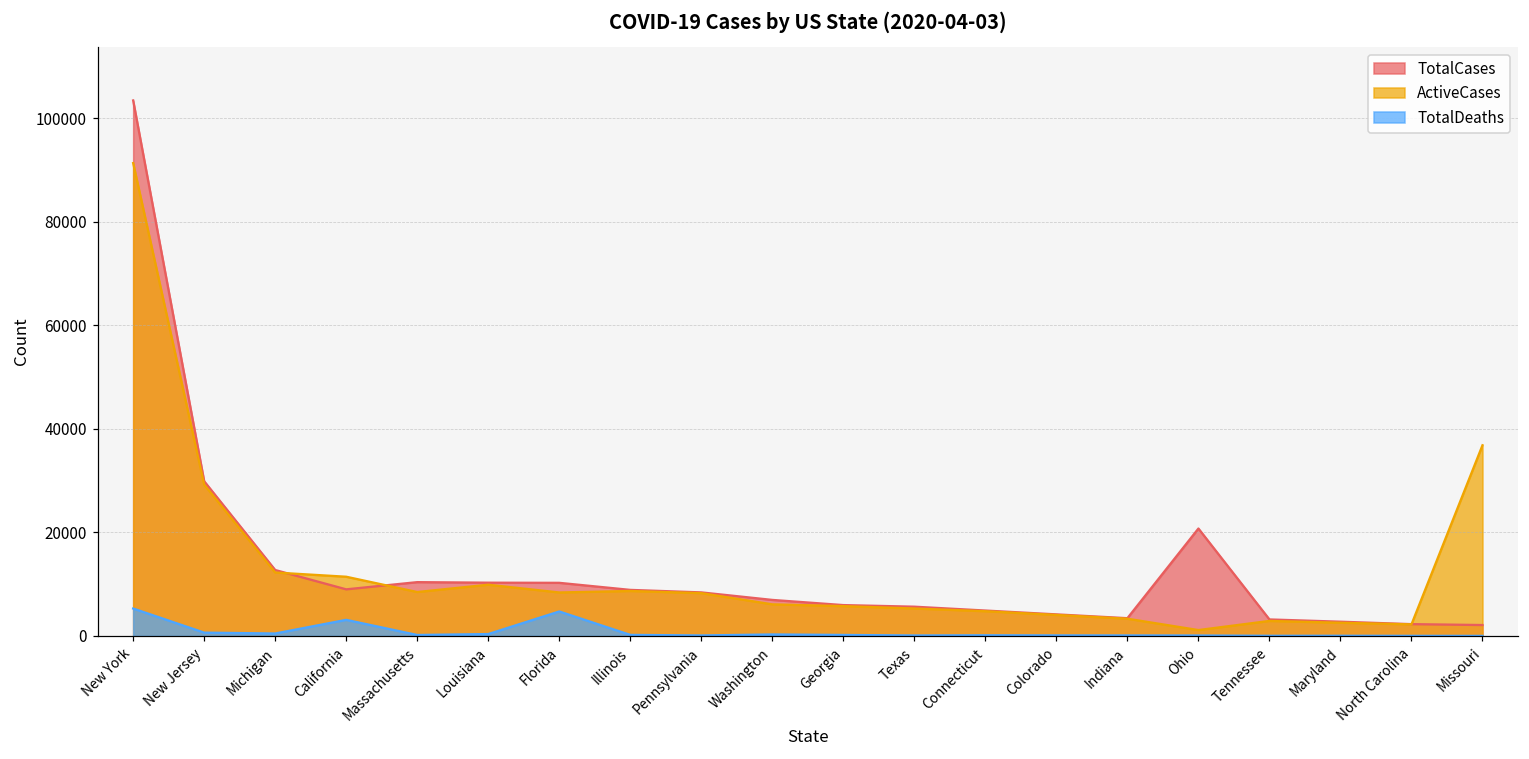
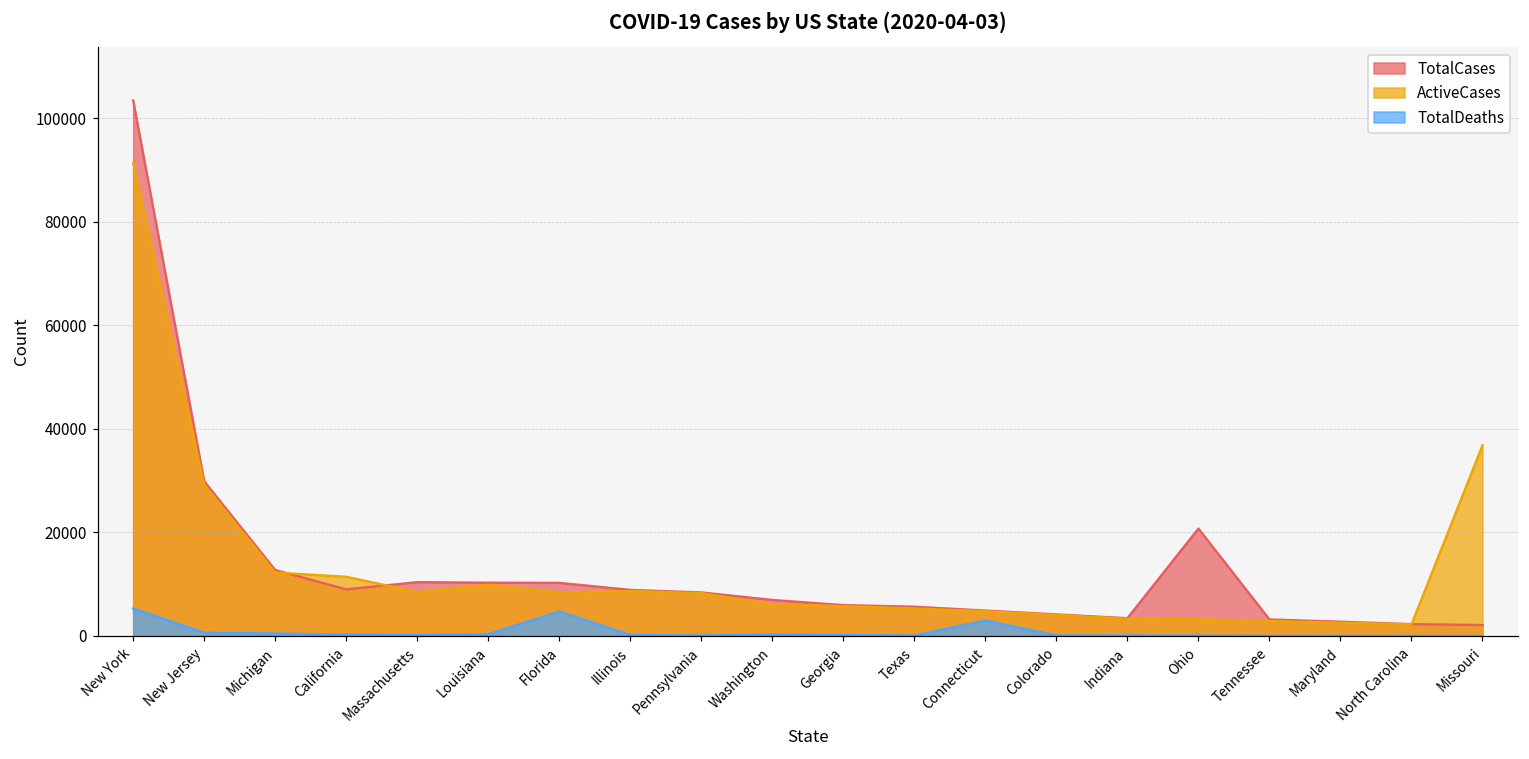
  {
    "TotalCases": {
      "New York": 103000,
      "New Jersey": 30000,
      "California": 9000,
      "Massachusetts": 10000,
      "Florida": 10000,
      "Washington": 7000,
      "Ohio": 21000,
      "Missouri": 2000
    },
    "ActiveCases": {
      "New York": 91000,
      "New Jersey": 29000,
      "California": 11000,
      "Massachusetts": 8000,
      "Florida": 8000,
      "Washington": 6000,
-     "Ohio": 1000,
+     "Ohio": 3000,
      "Missouri": 37000
    },
    "TotalDeaths": {
      "New York": 5000,
      "New Jersey": 1000,
      "Michigan": 0,
-     "California": 3000,
+     "California": 0,
      "Massachusetts": 0,
      "Louisiana": 0,
      "Florida": 5000,
      "Illinois": 0,
      "Pennsylvania": 0,
      "Washington": 0,
      "Georgia": 0,
      "Texas": 0,
-     "Connecticut": 0,
+     "Connecticut": 3000,
      "Colorado": 0,
      "Indiana": 0,
      "Ohio": 0,
      "Tennessee": 0,
      "Maryland": 0,
      "North Carolina": 0,
      "Missouri": 0
    }
  }
